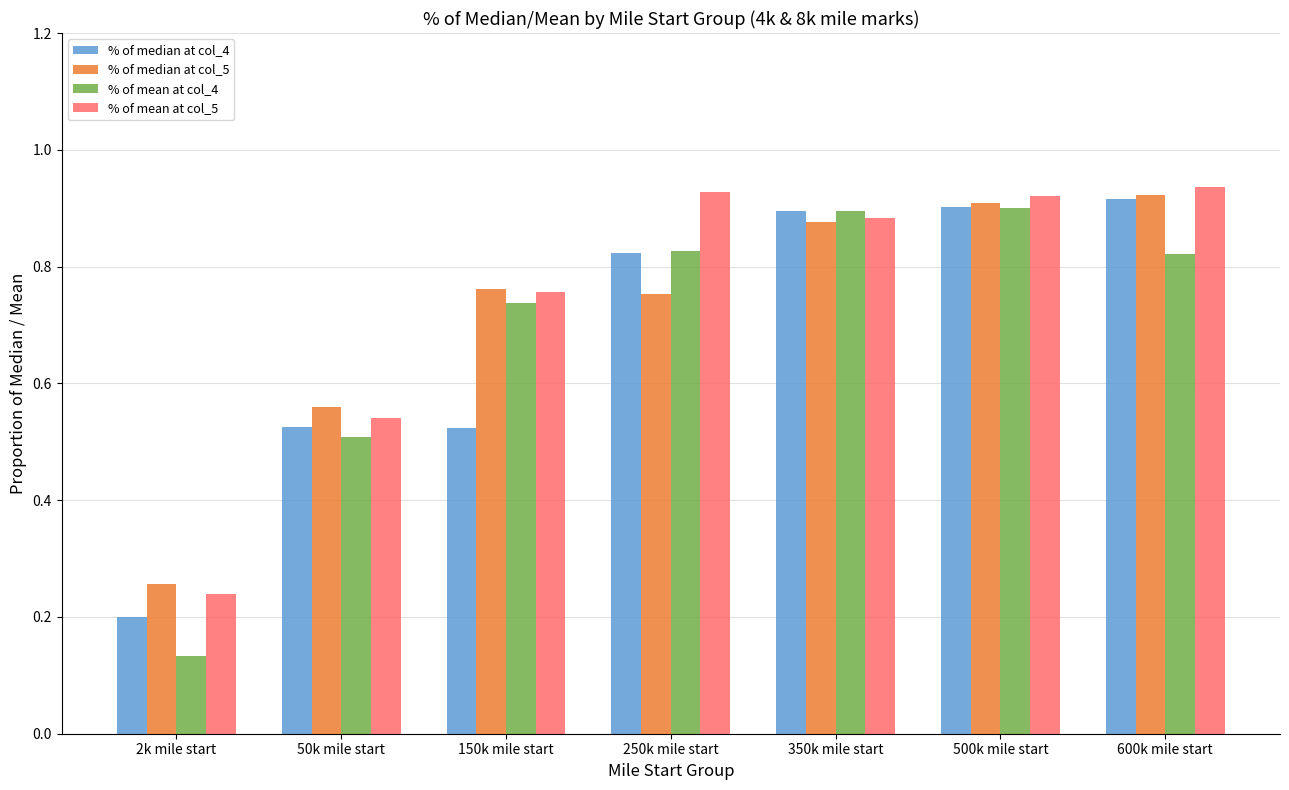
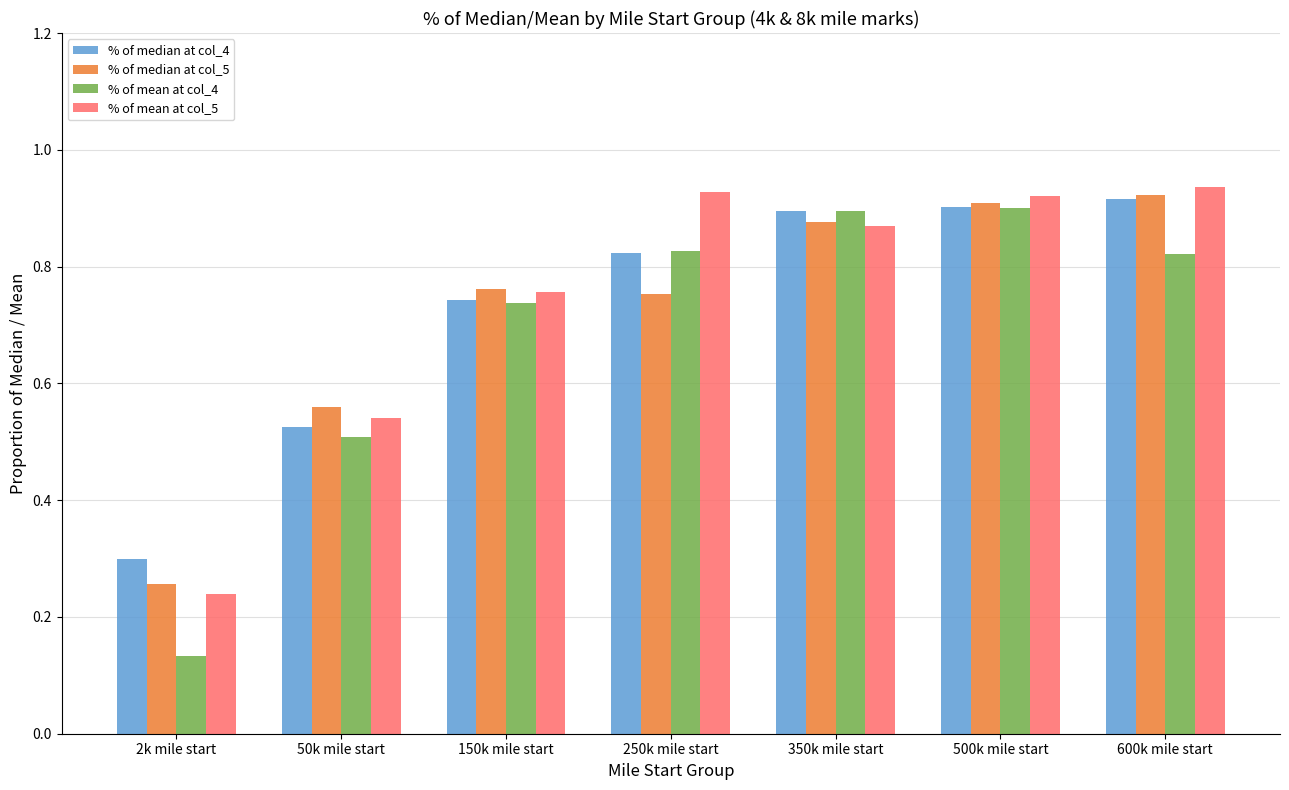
  {
    "% of median at col_4": {
-     "2k mile start": 0.2,
+     "2k mile start": 0.3,
      "50k mile start": 0.53,
-     "150k mile start": 0.52,
+     "150k mile start": 0.74,
      "250k mile start": 0.82,
      "350k mile start": 0.89,
      "500k mile start": 0.90,
      "600k mile start": 0.92
    },
    "% of median at col_5": {
      "2k mile start": 0.26,
      "50k mile start": 0.56,
      "150k mile start": 0.76,
      "250k mile start": 0.75,
      "350k mile start": 0.88,
      "500k mile start": 0.91,
      "600k mile start": 0.92
    },
    "% of mean at col_4": {
      "2k mile start": 0.13,
      "50k mile start": 0.51,
      "150k mile start": 0.74,
      "250k mile start": 0.83,
      "350k mile start": 0.90,
      "500k mile start": 0.90,
      "600k mile start": 0.82
    },
    "% of mean at col_5": {
      "2k mile start": 0.24,
      "50k mile start": 0.54,
      "150k mile start": 0.76,
      "250k mile start": 0.93,
-     "350k mile start": 0.88,
+     "350k mile start": 0.87,
      "500k mile start": 0.92,
      "600k mile start": 0.94
    }
  }
